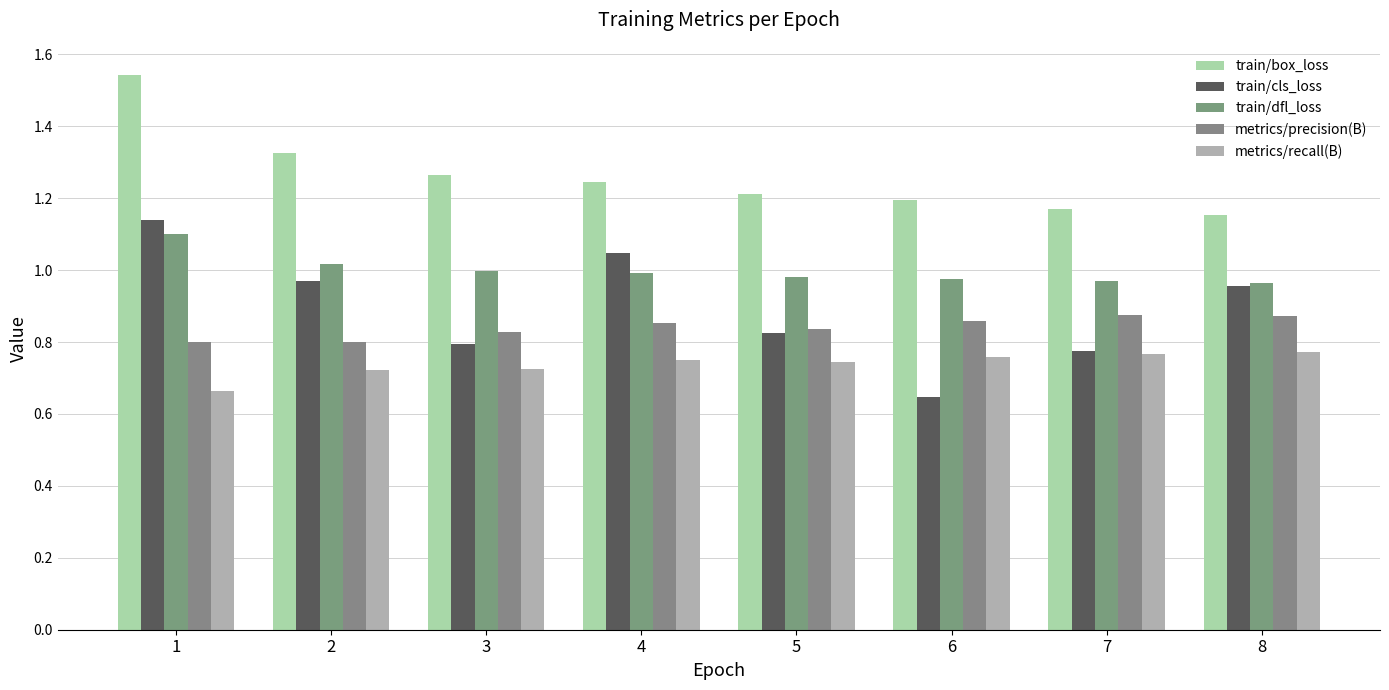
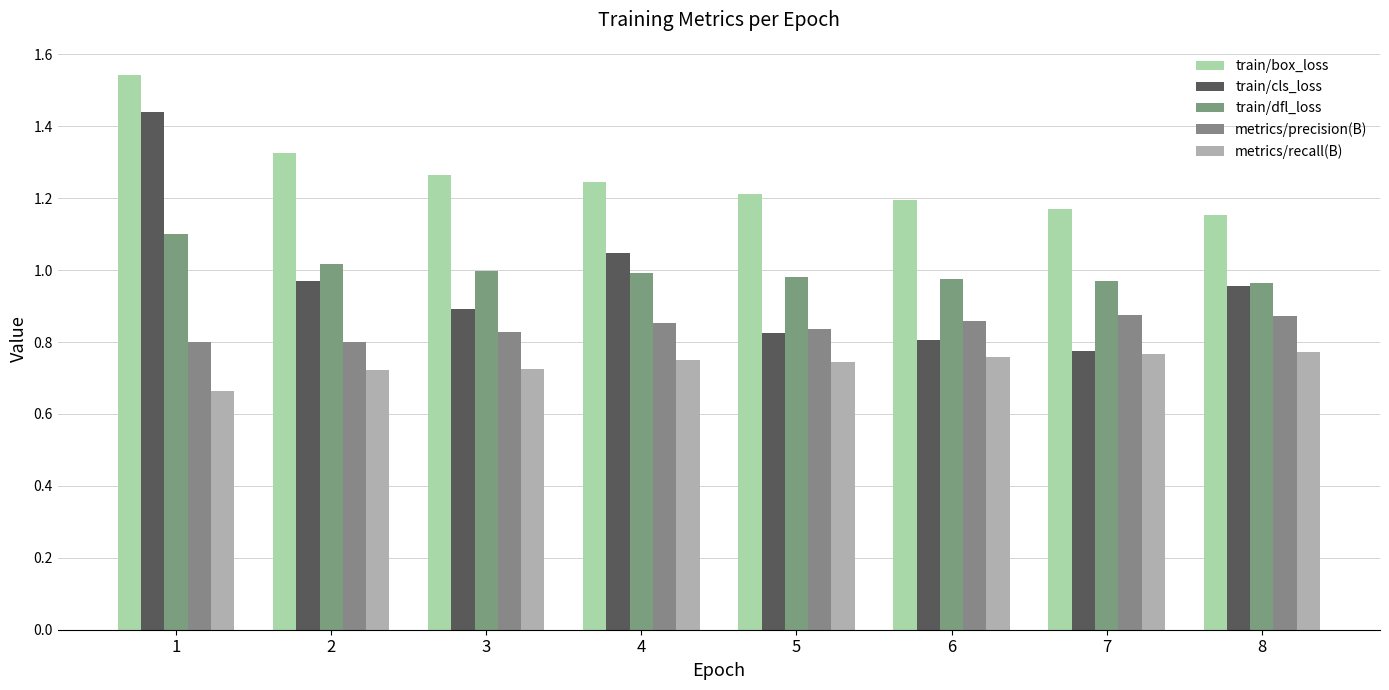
  {
    "train/cls_loss": {
-     "1": 1.14,
+     "1": 1.44,
      "2": 0.97,
-     "3": 0.80,
+     "3": 0.89,
      "4": 1.05,
      "5": 0.83,
-     "6": 0.65,
+     "6": 0.80,
      "7": 0.78,
      "8": 0.96
    }
  }
